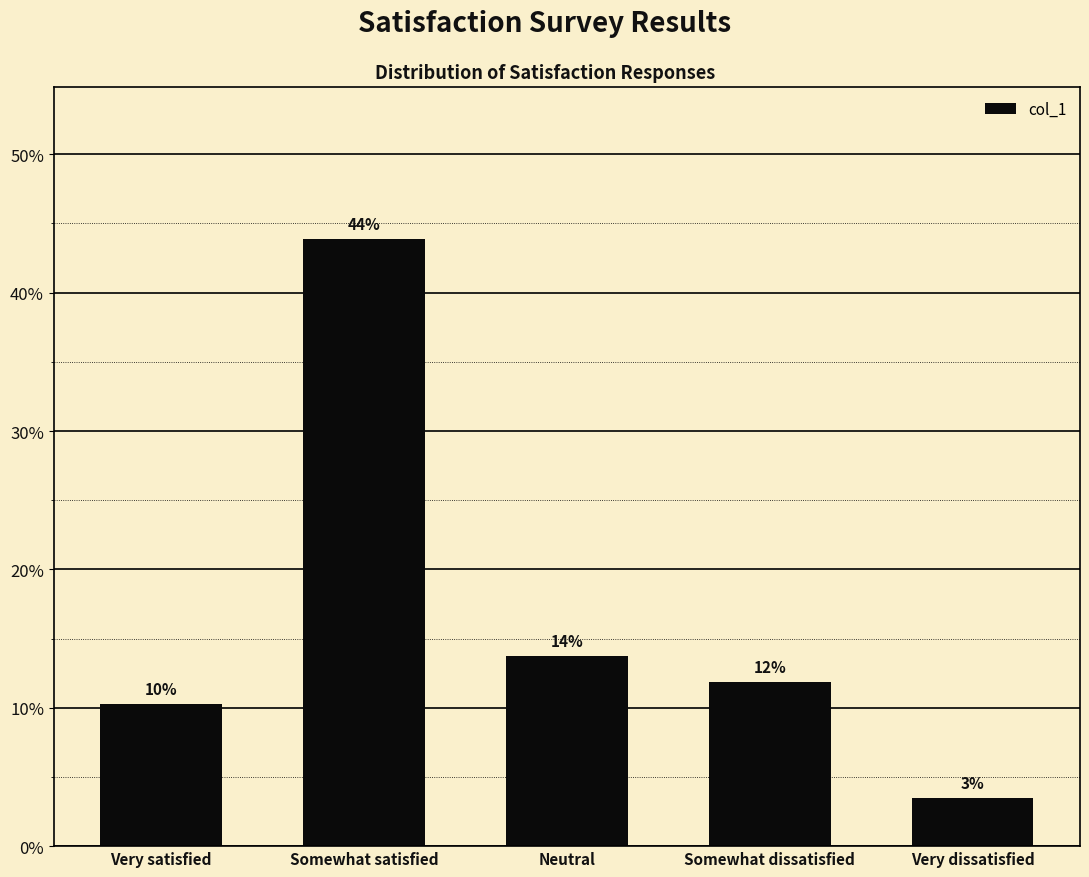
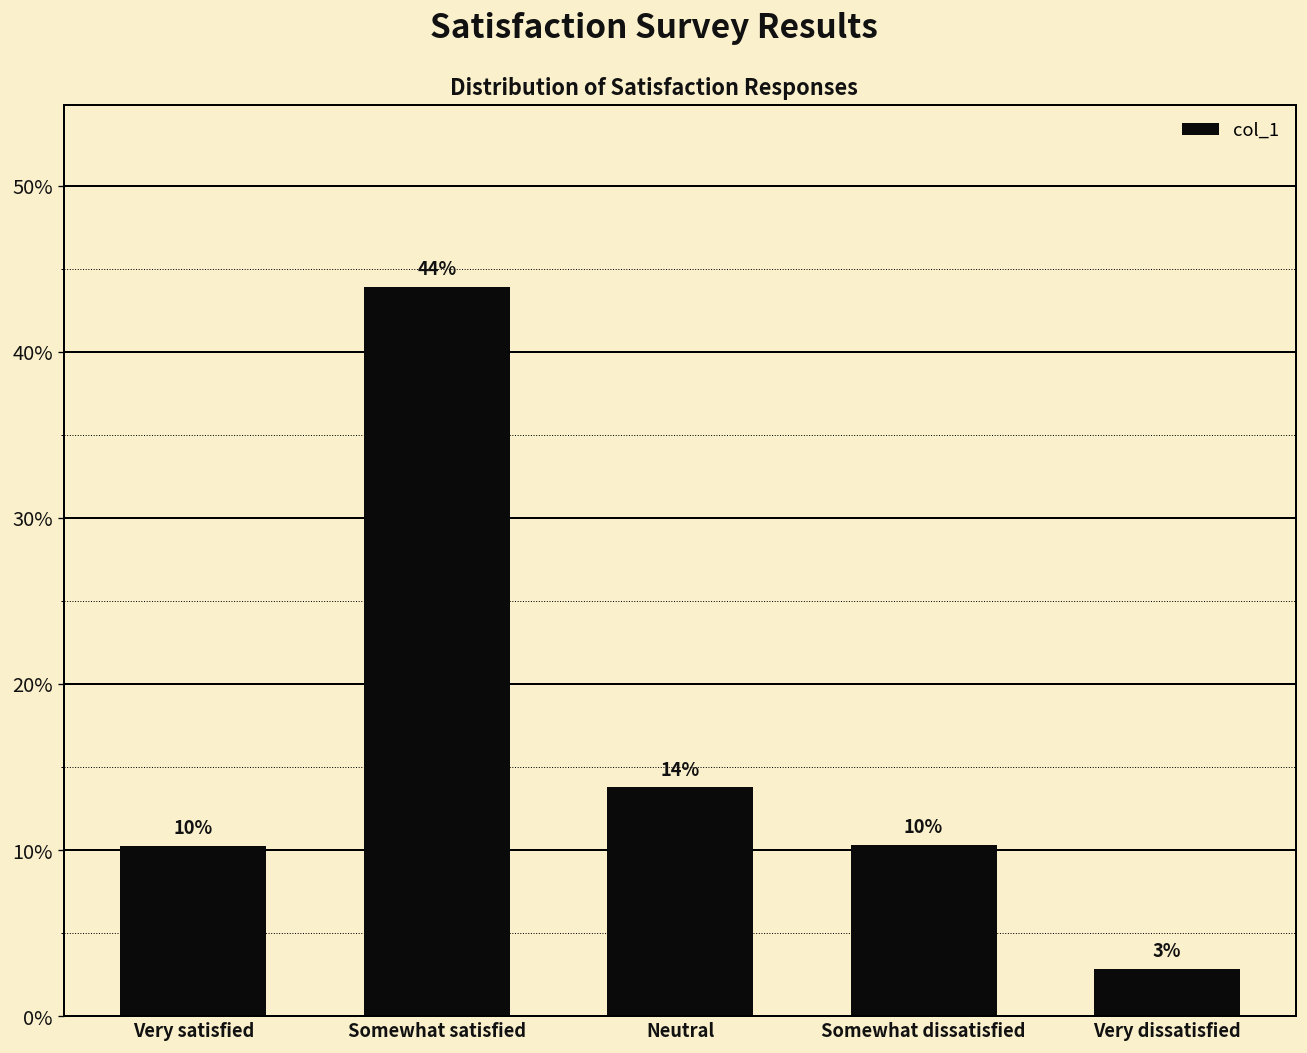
  {
    "Very satisfied": "10%",
    "Somewhat satisfied": "44%",
    "Neutral": "14%",
-   "Somewhat dissatisfied": "12%",
-   "Very dissatisfied": "3.5%"
+   "Somewhat dissatisfied": "10%",
+   "Very dissatisfied": "2.8%"
  }
